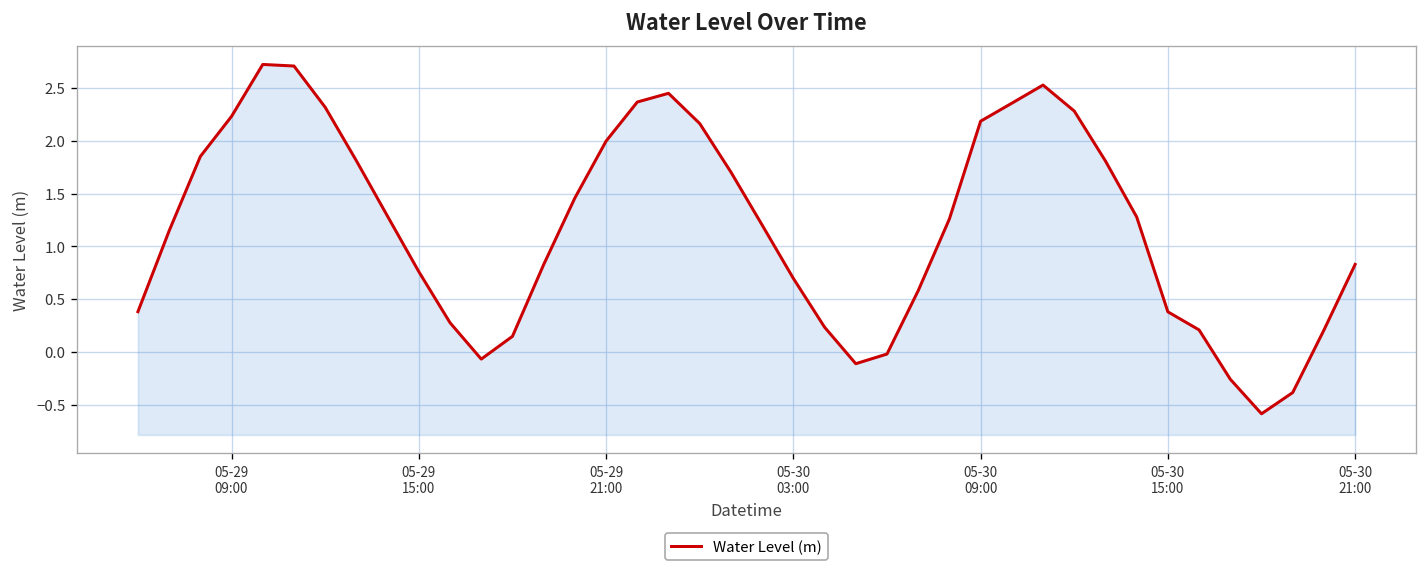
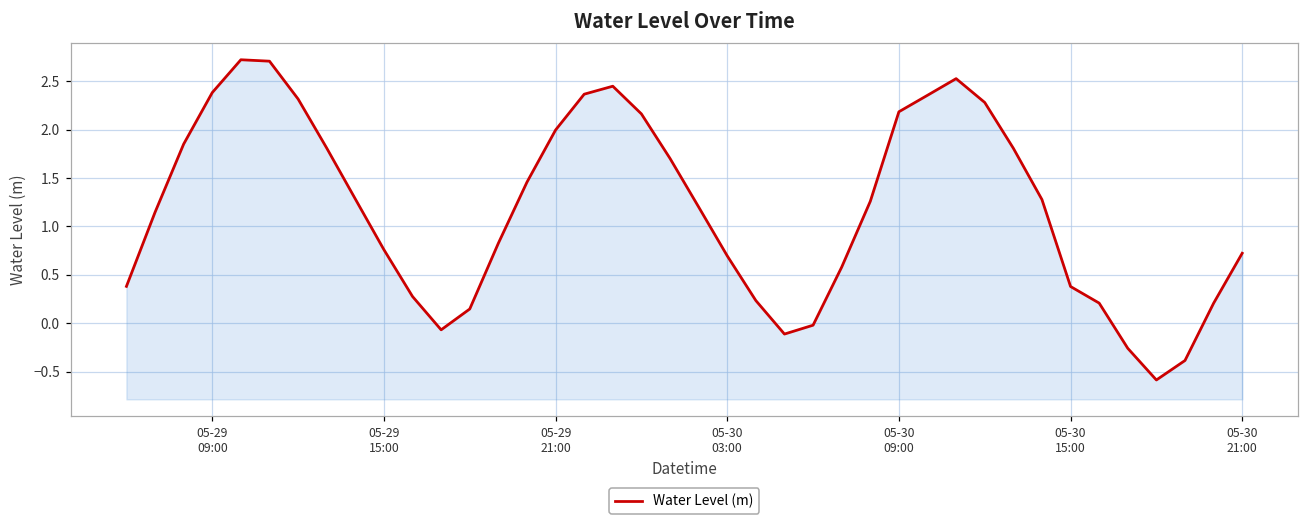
  {
-   "05-29 09:00": 2.2,
+   "05-29 09:00": 2.4,
    "05-29 15:00": 0.8,
    "05-29 21:00": 2.0,
    "05-30 03:00": 0.7,
    "05-30 09:00": 2.2,
    "05-30 15:00": 0.4,
-   "05-30 21:00": 0.8
+   "05-30 21:00": 0.7
  }
